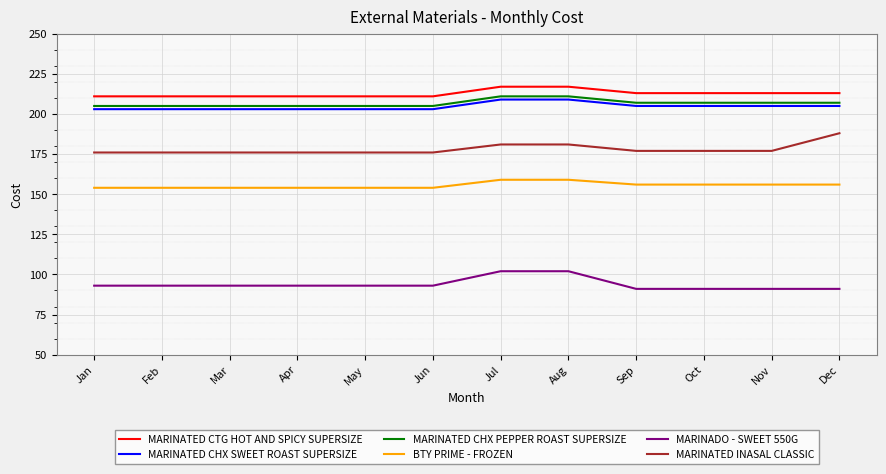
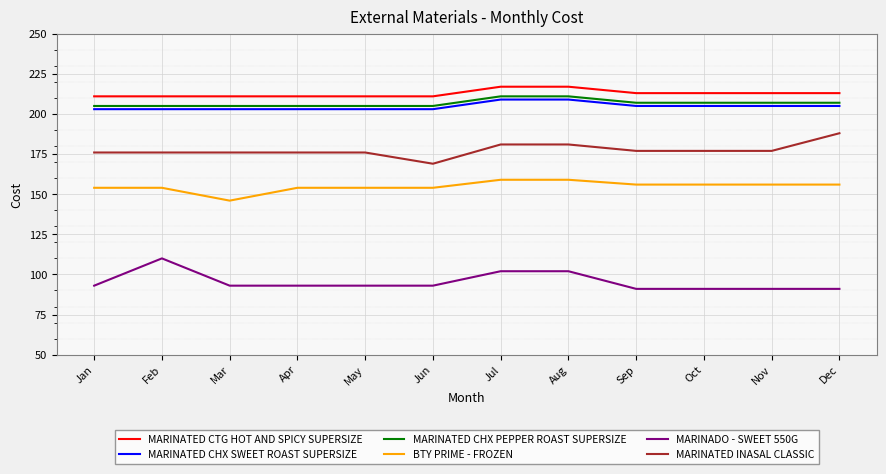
  {
    "MARINATED CTG HOT AND SPICY SUPERSIZE": {
      "Jan": 211,
      "Feb": 211,
      "Mar": 211,
      "Apr": 211,
      "May": 211,
      "Jun": 211,
      "Jul": 217,
      "Aug": 217,
      "Sep": 213,
      "Oct": 213,
      "Nov": 213,
      "Dec": 213
    },
    "MARINATED CHX SWEET ROAST SUPERSIZE": {
      "Jan": 203,
      "Feb": 203,
      "Mar": 203,
      "Apr": 203,
      "May": 203,
      "Jun": 203,
      "Jul": 209,
      "Aug": 209,
      "Sep": 205,
      "Oct": 205,
      "Nov": 205,
      "Dec": 205
    },
    "MARINATED CHX PEPPER ROAST SUPERSIZE": {
      "Jan": 205,
      "Feb": 205,
      "Mar": 205,
      "Apr": 205,
      "May": 205,
      "Jun": 205,
      "Jul": 211,
      "Aug": 211,
      "Sep": 207,
      "Oct": 207,
      "Nov": 207,
      "Dec": 207
    },
    "BTY PRIME - FROZEN": {
      "Jan": 154,
      "Feb": 154,
-     "Mar": 154,
+     "Mar": 146,
      "Apr": 154,
      "May": 154,
      "Jun": 154,
      "Jul": 159,
      "Aug": 159,
      "Sep": 156,
      "Oct": 156,
      "Nov": 156,
      "Dec": 156
    },
    "MARINADO - SWEET 550G": {
      "Jan": 93,
-     "Feb": 93,
+     "Feb": 110,
      "Mar": 93,
      "Apr": 93,
      "May": 93,
      "Jun": 93,
      "Jul": 102,
      "Aug": 102,
      "Sep": 91,
      "Oct": 91,
      "Nov": 91,
      "Dec": 91
    },
    "MARINATED INASAL CLASSIC": {
      "Jan": 176,
      "Feb": 176,
      "Mar": 176,
      "Apr": 176,
      "May": 176,
-     "Jun": 176,
+     "Jun": 169,
      "Jul": 181,
      "Aug": 181,
      "Sep": 177,
      "Oct": 177,
      "Nov": 177,
      "Dec": 188
    }
  }
